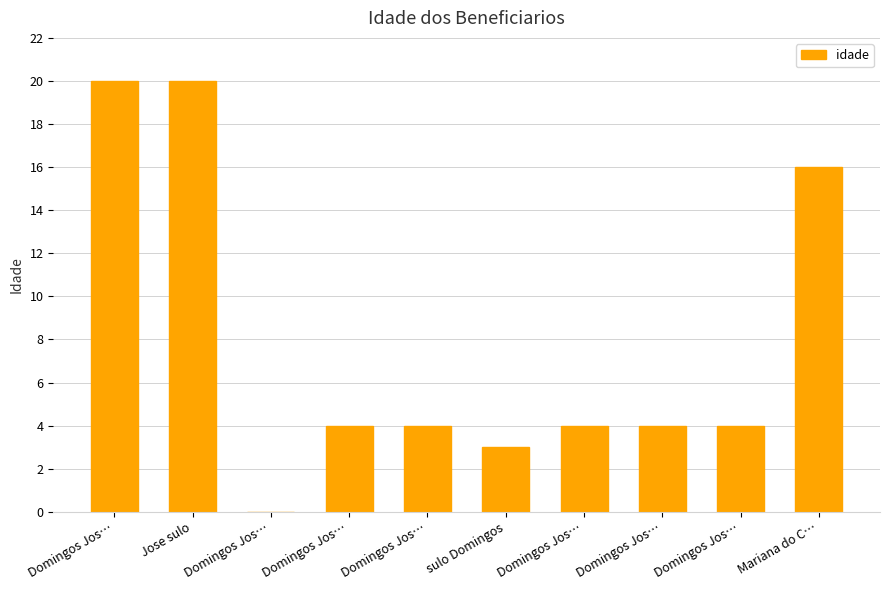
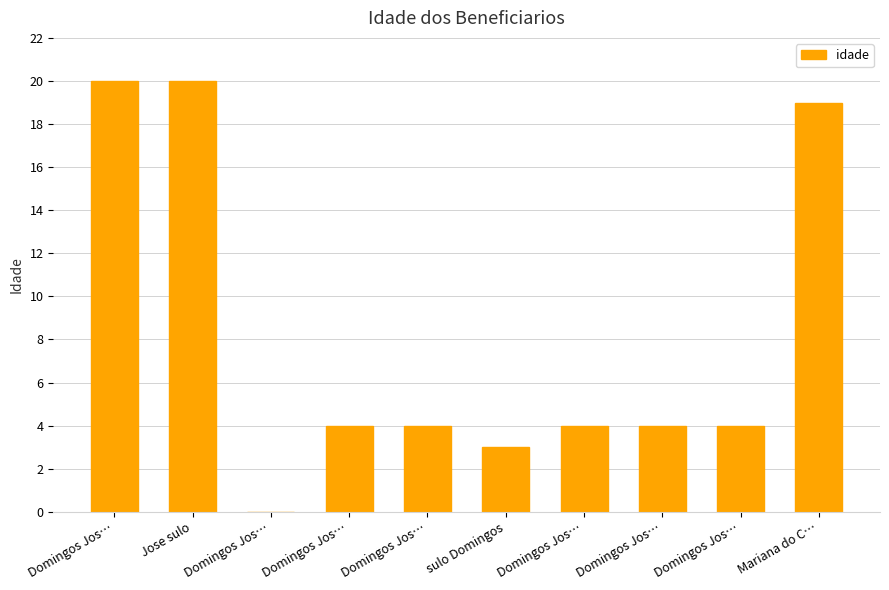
  {
    "Jose sulo": 20,
    "sulo Domingos": 3,
-   "Mariana do C…": 16
+   "Mariana do C…": 19
  }
